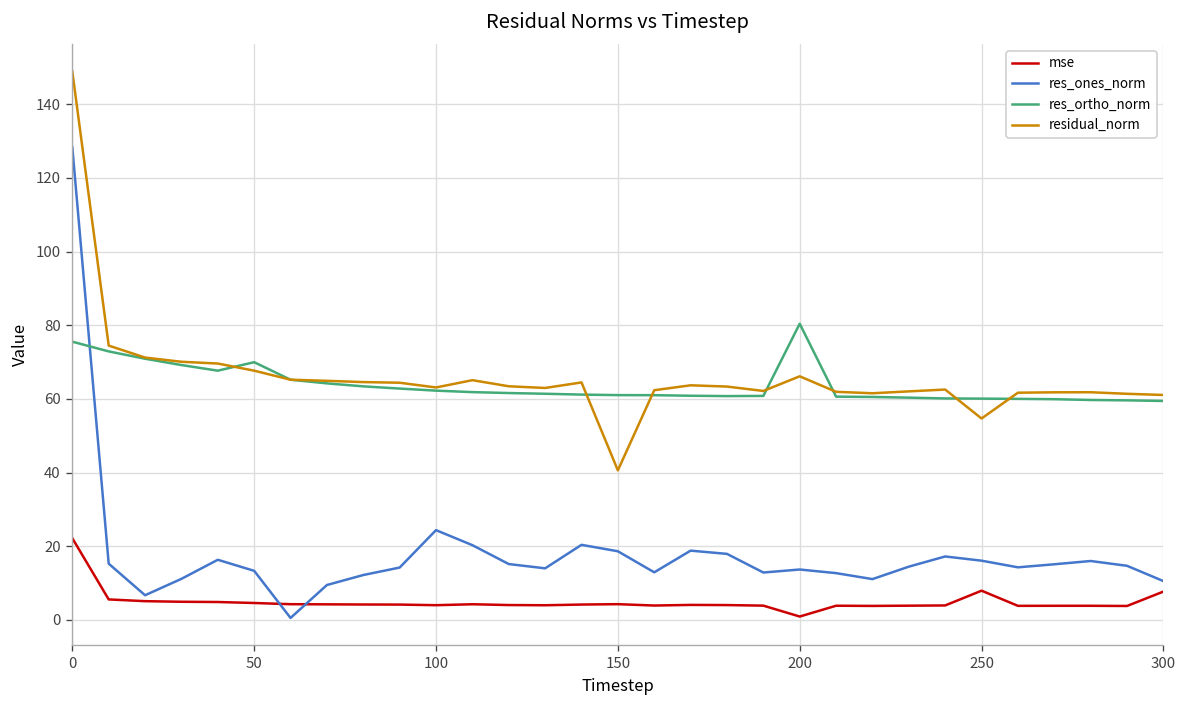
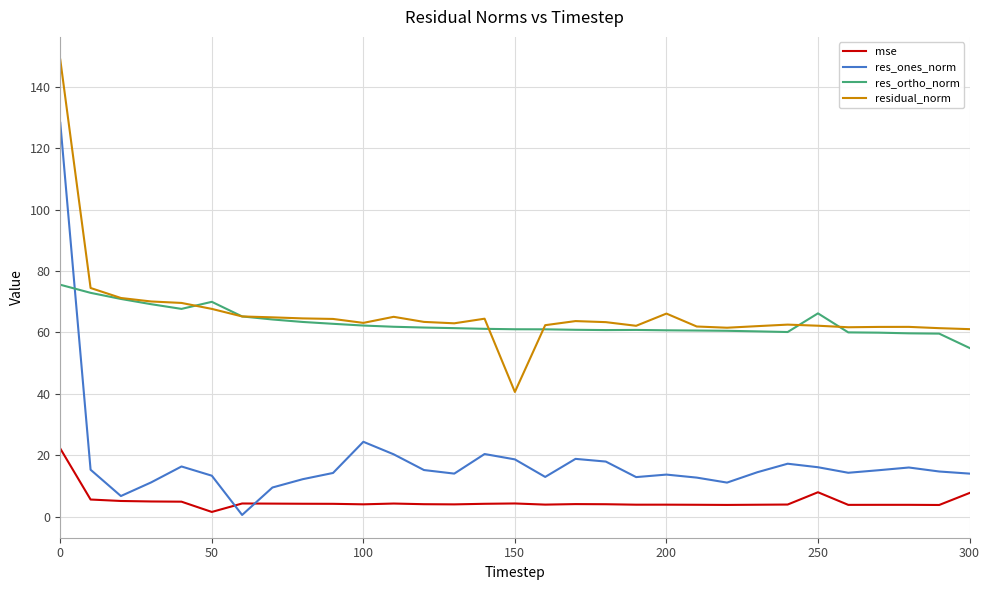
  {
    "mse": {
      "0": 22,
-     "50": 5,
+     "50": 1,
      "100": 4,
      "150": 4,
-     "200": 1,
+     "200": 4,
      "250": 8,
      "300": 8
    },
    "res_ones_norm": {
      "0": 128,
      "50": 13,
      "100": 24,
      "150": 19,
      "200": 14,
      "250": 16,
-     "300": 11
+     "300": 14
    },
    "res_ortho_norm": {
      "0": 76,
      "50": 70,
      "100": 62,
      "150": 61,
-     "200": 80,
-     "250": 60,
-     "300": 59
+     "200": 61,
+     "250": 66,
+     "300": 55
    },
    "residual_norm": {
      "0": 149,
      "50": 68,
      "100": 63,
      "150": 41,
      "200": 66,
-     "250": 55,
+     "250": 62,
      "300": 61
    }
  }
